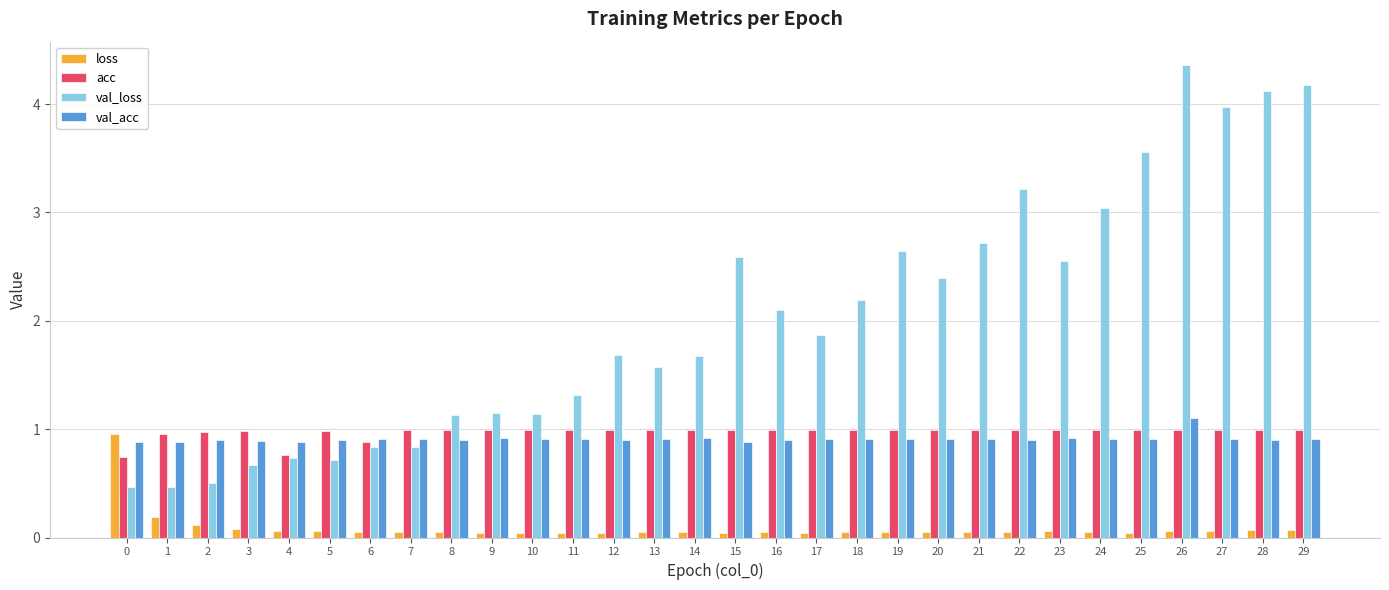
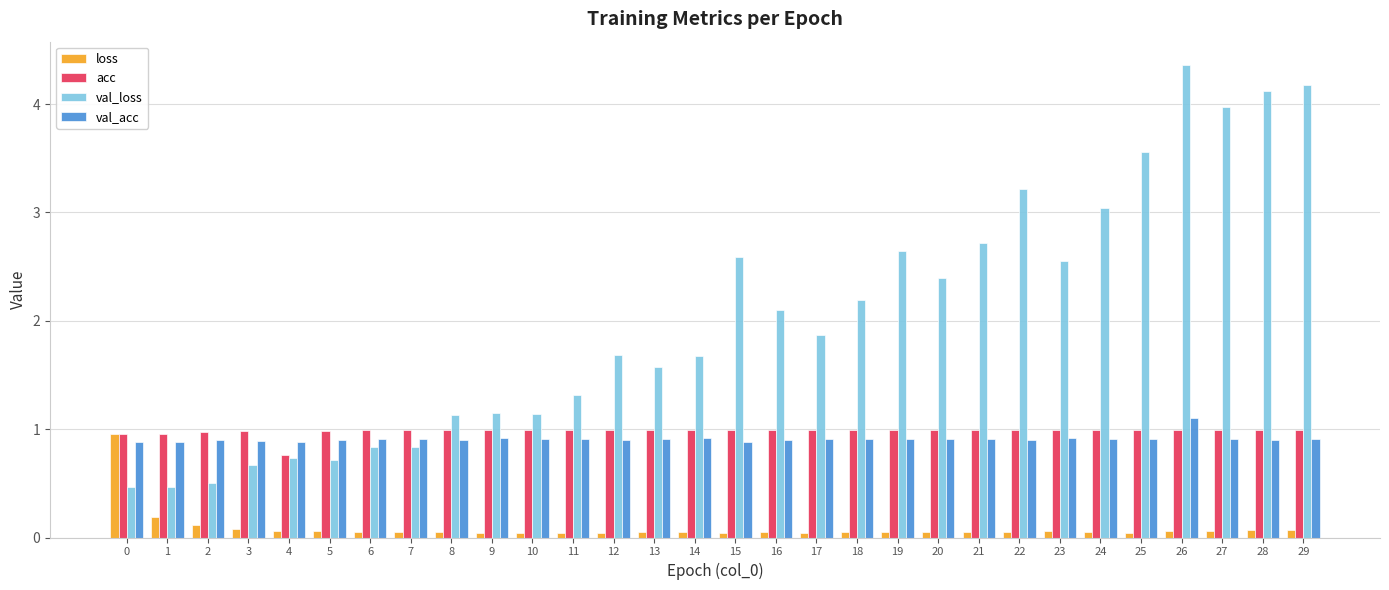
  {
    "loss": {
      "0": 0.96,
      "1": 0.19,
      "2": 0.12,
      "3": 0.08,
      "4": 0.06,
      "5": 0.06,
      "6": 0.05,
      "7": 0.05,
      "8": 0.05,
      "9": 0.04,
      "10": 0.04,
      "11": 0.04,
      "12": 0.04,
      "13": 0.05,
      "14": 0.05,
      "15": 0.04,
      "16": 0.05,
      "17": 0.04,
      "18": 0.05,
      "19": 0.05,
      "20": 0.05,
      "21": 0.05,
      "22": 0.05,
      "23": 0.06,
      "24": 0.05,
      "25": 0.04,
      "26": 0.06,
      "27": 0.06,
      "28": 0.07,
      "29": 0.07
    },
    "acc": {
-     "0": 0.74,
+     "0": 0.95,
      "1": 0.95,
      "2": 0.97,
      "3": 0.98,
      "4": 0.76,
      "5": 0.99,
-     "6": 0.88,
+     "6": 0.99,
      "7": 0.99,
      "8": 0.99,
      "9": 0.99,
      "10": 0.99,
      "11": 0.99,
      "12": 0.99,
      "13": 0.99,
      "14": 0.99,
      "15": 0.99,
      "16": 0.99,
      "17": 0.99,
      "18": 0.99,
      "19": 0.99,
      "20": 1.00,
      "21": 1.00,
      "22": 1.00,
      "23": 1.00,
      "24": 1.00,
      "25": 1.00,
      "26": 1.00,
      "27": 1.00,
      "28": 1.00,
      "29": 1.00
    },
    "val_loss": {
      "0": 0.47,
      "1": 0.46,
      "2": 0.50,
      "3": 0.67,
      "4": 0.74,
      "5": 0.72,
      "6": 0.83,
      "7": 0.84,
      "8": 1.13,
      "9": 1.15,
      "10": 1.14,
      "11": 1.31,
      "12": 1.68,
      "13": 1.57,
      "14": 1.67,
      "15": 2.58,
      "16": 2.10,
      "17": 1.87,
      "18": 2.19,
      "19": 2.64,
      "20": 2.39,
      "21": 2.71,
      "22": 3.21,
      "23": 2.56,
      "24": 3.04,
      "25": 3.56,
      "26": 4.36,
      "27": 3.97,
      "28": 4.12,
      "29": 4.18
    },
    "val_acc": {
      "0": 0.88,
      "1": 0.88,
      "2": 0.90,
      "3": 0.89,
      "4": 0.89,
      "5": 0.90,
      "6": 0.91,
      "7": 0.91,
      "8": 0.90,
      "9": 0.91,
      "10": 0.91,
      "11": 0.91,
      "12": 0.90,
      "13": 0.91,
      "14": 0.91,
      "15": 0.88,
      "16": 0.90,
      "17": 0.91,
      "18": 0.91,
      "19": 0.91,
      "20": 0.91,
      "21": 0.91,
      "22": 0.90,
      "23": 0.92,
      "24": 0.91,
      "25": 0.91,
      "26": 1.10,
      "27": 0.91,
      "28": 0.90,
      "29": 0.91
    }
  }
